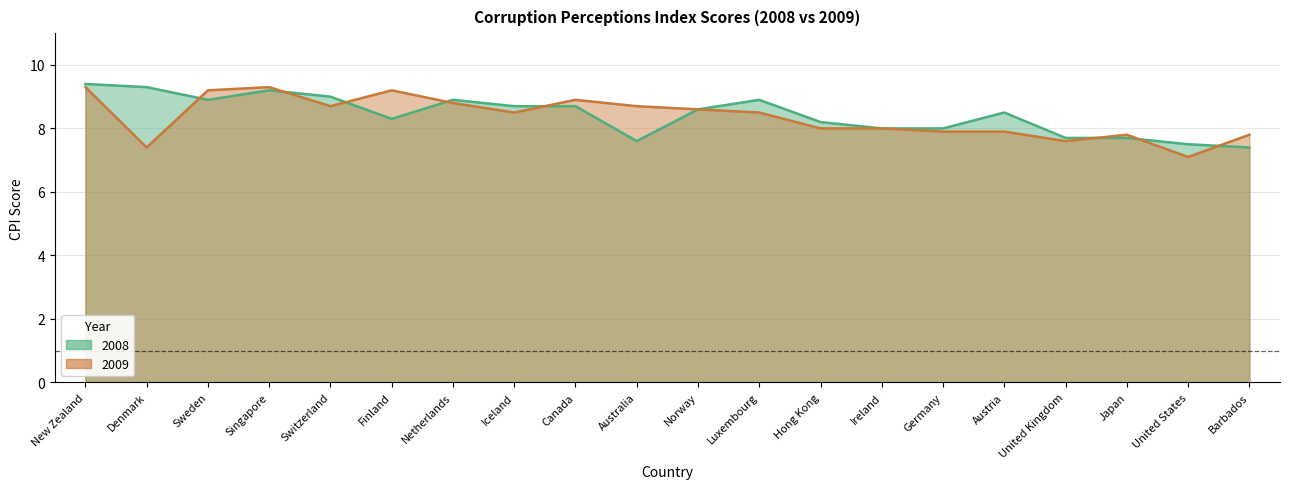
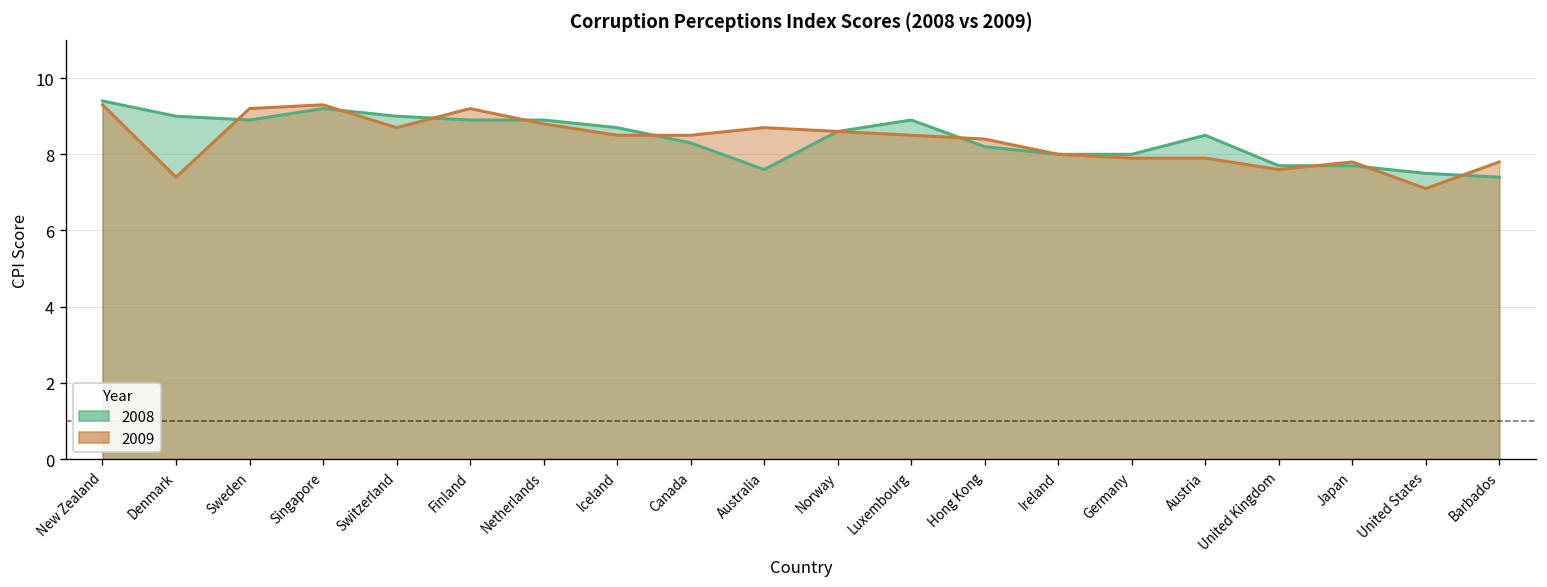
  {
    "2008": {
      "New Zealand": 9.4,
-     "Denmark": 9.3,
+     "Denmark": 9.0,
      "Sweden": 8.9,
      "Singapore": 9.2,
      "Switzerland": 9.0,
-     "Finland": 8.3,
+     "Finland": 8.9,
      "Netherlands": 8.9,
      "Iceland": 8.7,
-     "Canada": 8.7,
+     "Canada": 8.3,
      "Australia": 7.6,
      "Luxembourg": 8.9,
      "Hong Kong": 8.2,
      "Germany": 8.0,
      "Austria": 8.5,
      "United Kingdom": 7.7,
      "Japan": 7.7,
      "United States": 7.5,
      "Barbados": 7.4
    },
    "2009": {
      "New Zealand": 9.3,
      "Denmark": 7.4,
      "Sweden": 9.2,
      "Singapore": 9.3,
      "Switzerland": 8.7,
      "Finland": 9.2,
      "Netherlands": 8.8,
      "Iceland": 8.5,
-     "Canada": 8.9,
+     "Canada": 8.5,
      "Australia": 8.7,
      "Luxembourg": 8.5,
-     "Hong Kong": 8.0,
+     "Hong Kong": 8.4,
      "Germany": 7.9,
      "Austria": 7.9,
      "United Kingdom": 7.6,
      "Japan": 7.8,
      "United States": 7.1,
      "Barbados": 7.8
    }
  }
